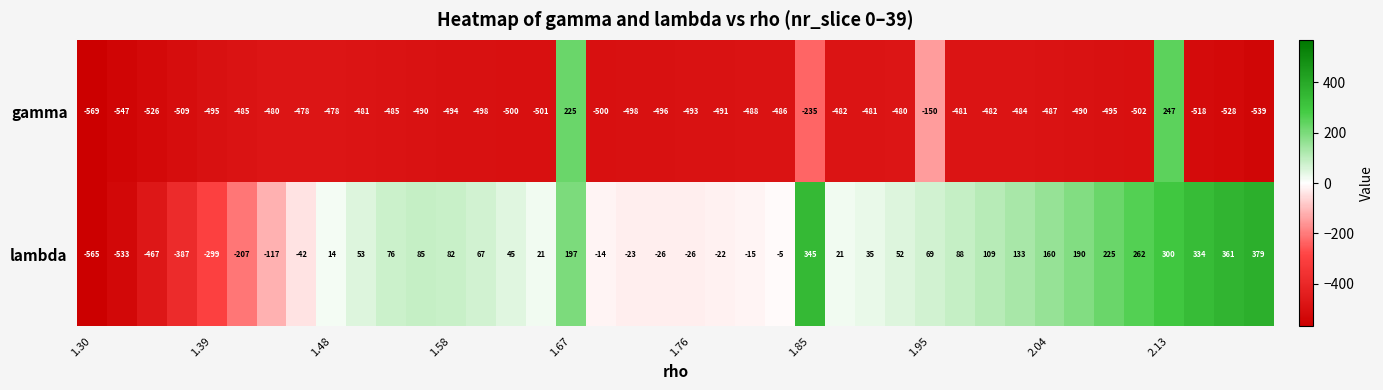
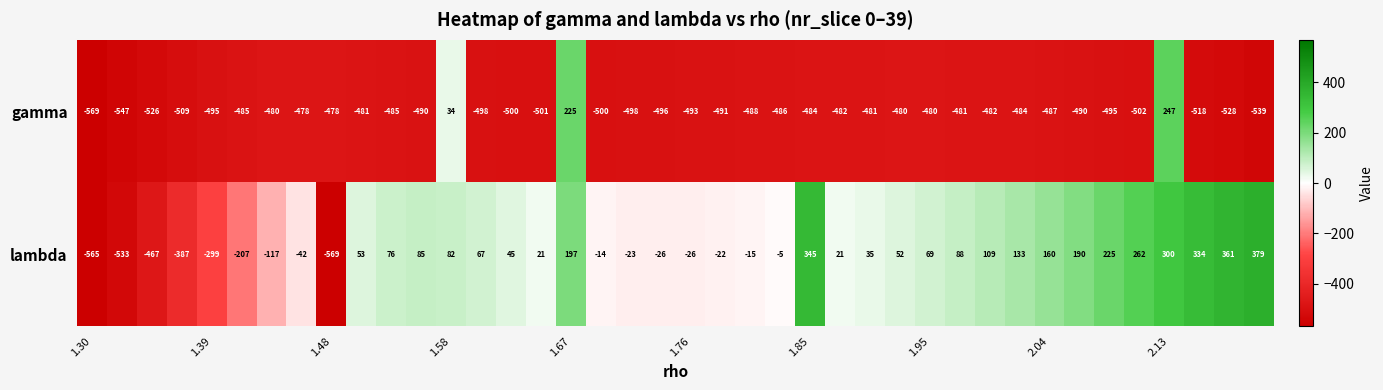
  {
    "gamma": {
      "1.30": -569,
      "1.39": -495,
      "1.48": -478,
-     "1.58": -494,
+     "1.58": 34,
      "1.67": 225,
      "1.76": -493,
-     "1.85": -235,
-     "1.95": -150,
+     "1.85": -484,
+     "1.95": -480,
      "2.04": -487,
      "2.13": 247
    },
    "lambda": {
      "1.30": -565,
      "1.39": -299,
-     "1.48": 14,
+     "1.48": -569,
      "1.58": 82,
      "1.67": 197,
      "1.76": -26,
      "1.85": 345,
      "1.95": 69,
      "2.04": 160,
      "2.13": 300
    }
  }
